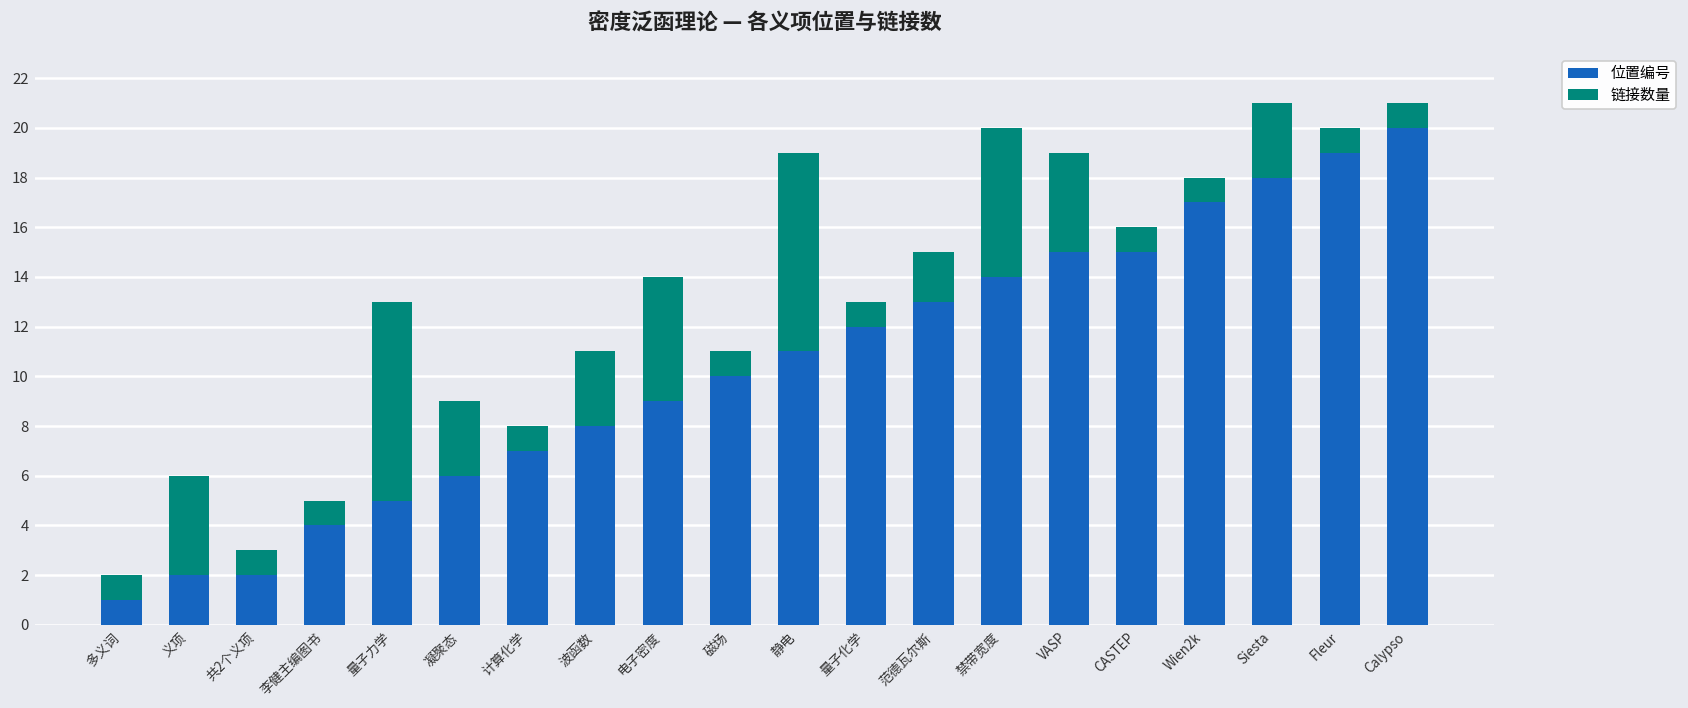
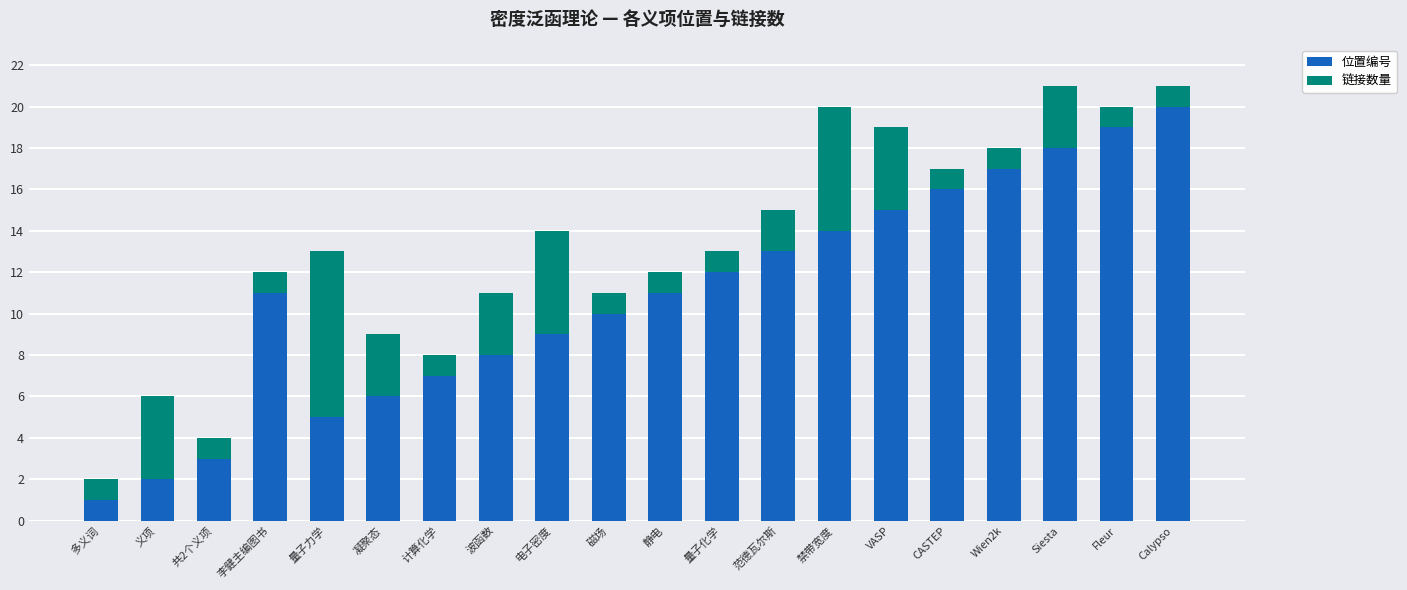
  {
    "位置编号": {
      "多义词": 1,
      "义项": 2,
-     "共2个义项": 2,
-     "李健主编图书": 4,
+     "共2个义项": 3,
+     "李健主编图书": 11,
      "量子力学": 5,
      "凝聚态": 6,
      "计算化学": 7,
      "波函数": 8,
      "电子密度": 9,
      "磁场": 10,
      "静电": 11,
      "量子化学": 12,
      "范德瓦尔斯": 13,
      "禁带宽度": 14,
      "VASP": 15,
-     "CASTEP": 15,
+     "CASTEP": 16,
      "Wien2k": 17,
      "Siesta": 18,
      "Fleur": 19,
      "Calypso": 20
    },
    "链接数量": {
      "多义词": 1,
      "义项": 4,
      "共2个义项": 1,
      "李健主编图书": 1,
      "量子力学": 8,
      "凝聚态": 3,
      "计算化学": 1,
      "波函数": 3,
      "电子密度": 5,
      "磁场": 1,
-     "静电": 8,
+     "静电": 1,
      "量子化学": 1,
      "范德瓦尔斯": 2,
      "禁带宽度": 6,
      "VASP": 4,
      "CASTEP": 1,
      "Wien2k": 1,
      "Siesta": 3,
      "Fleur": 1,
      "Calypso": 1
    }
  }
